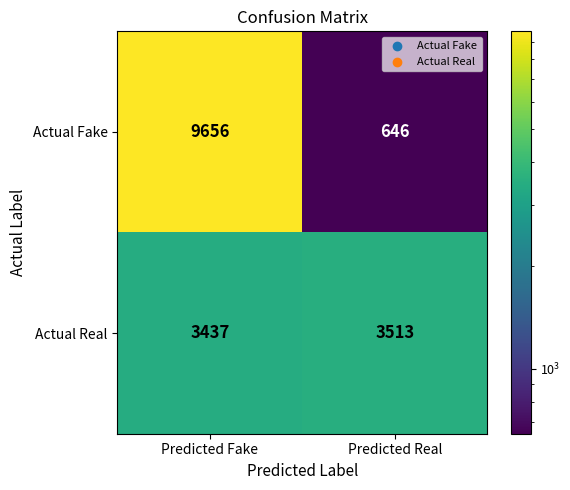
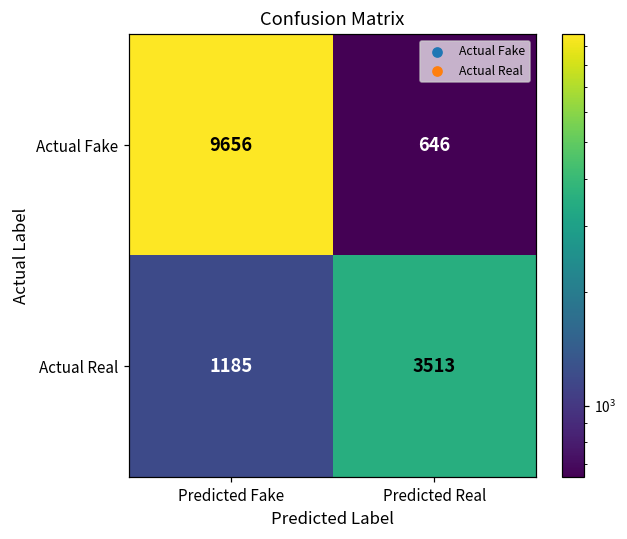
  {
    "Actual Fake": {
      "Predicted Fake": 9656,
      "Predicted Real": 646
    },
    "Actual Real": {
-     "Predicted Fake": 3437,
+     "Predicted Fake": 1185,
      "Predicted Real": 3513
    }
  }
